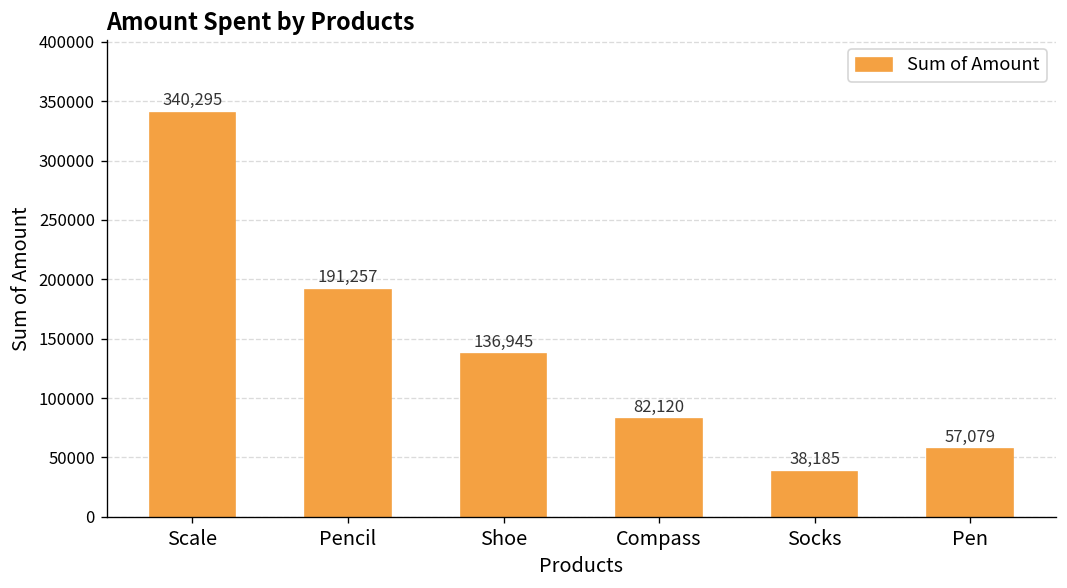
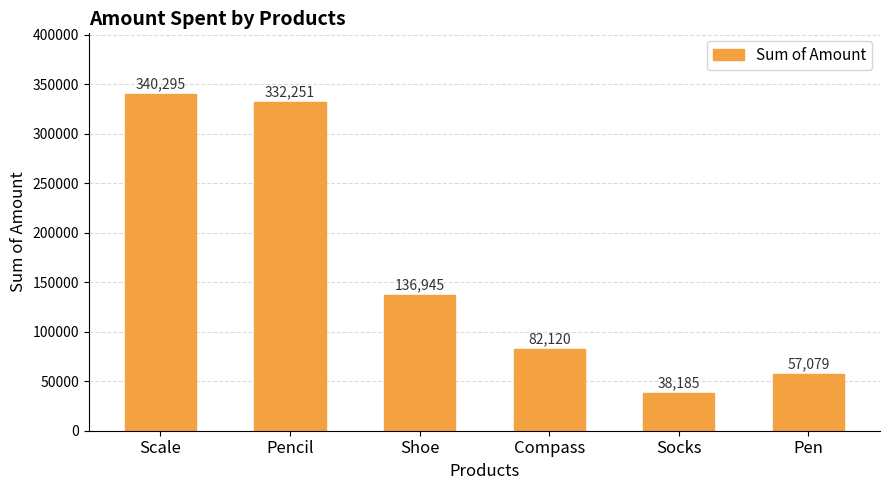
  {
    "Scale": "340,295",
-   "Pencil": "191,257",
+   "Pencil": "332,251",
    "Shoe": "136,945",
    "Compass": "82,120",
    "Socks": "38,185",
    "Pen": "57,079"
  }
